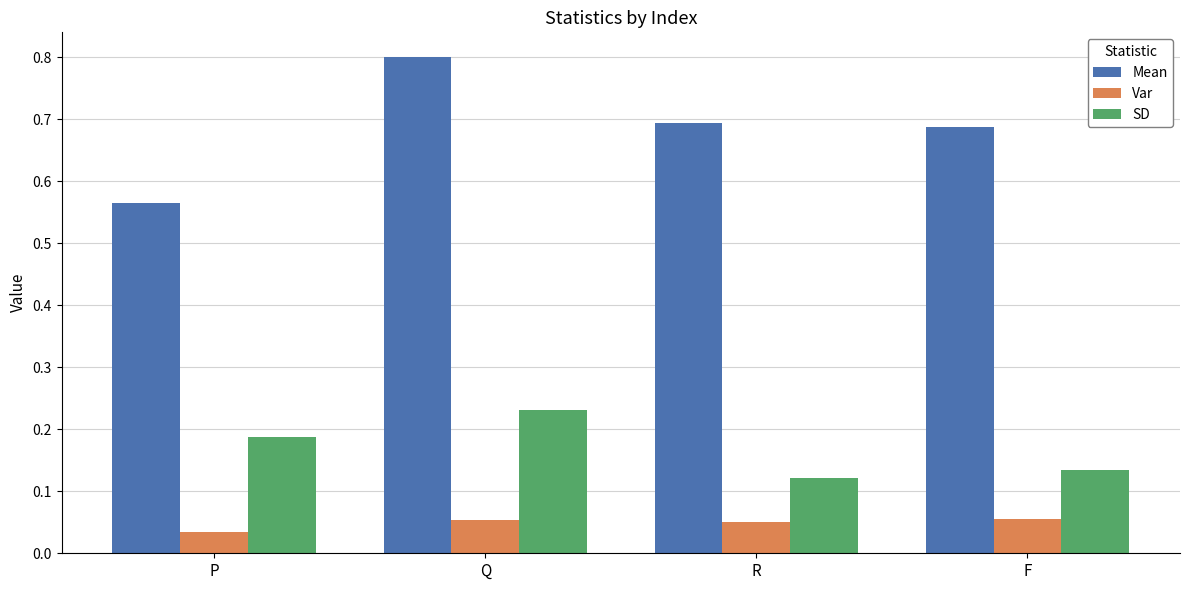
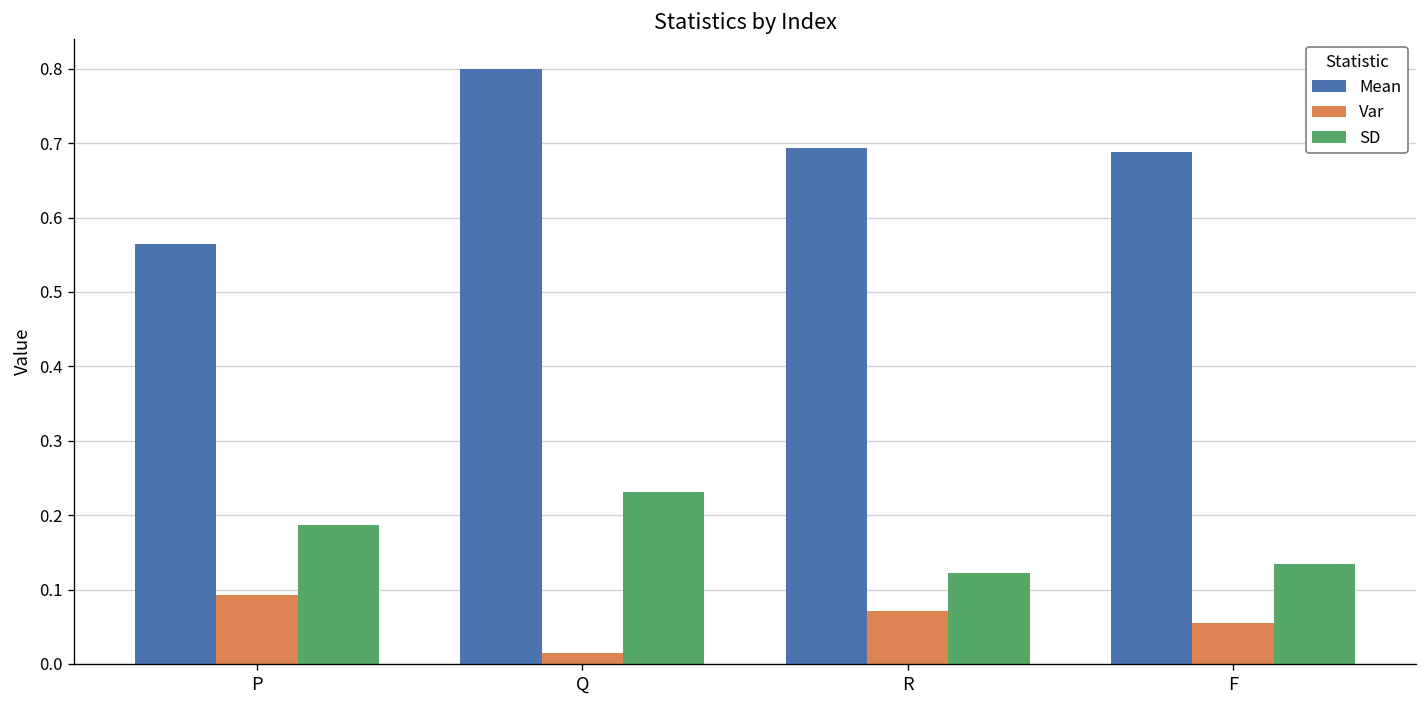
  {
    "Mean": {
      "P": 0.57,
      "Q": 0.80,
      "R": 0.69,
      "F": 0.69
    },
    "Var": {
-     "P": 0.03,
-     "Q": 0.05,
-     "R": 0.05,
+     "P": 0.09,
+     "Q": 0.02,
+     "R": 0.07,
      "F": 0.06
    },
    "SD": {
      "P": 0.19,
      "Q": 0.23,
      "R": 0.12,
      "F": 0.13
    }
  }
